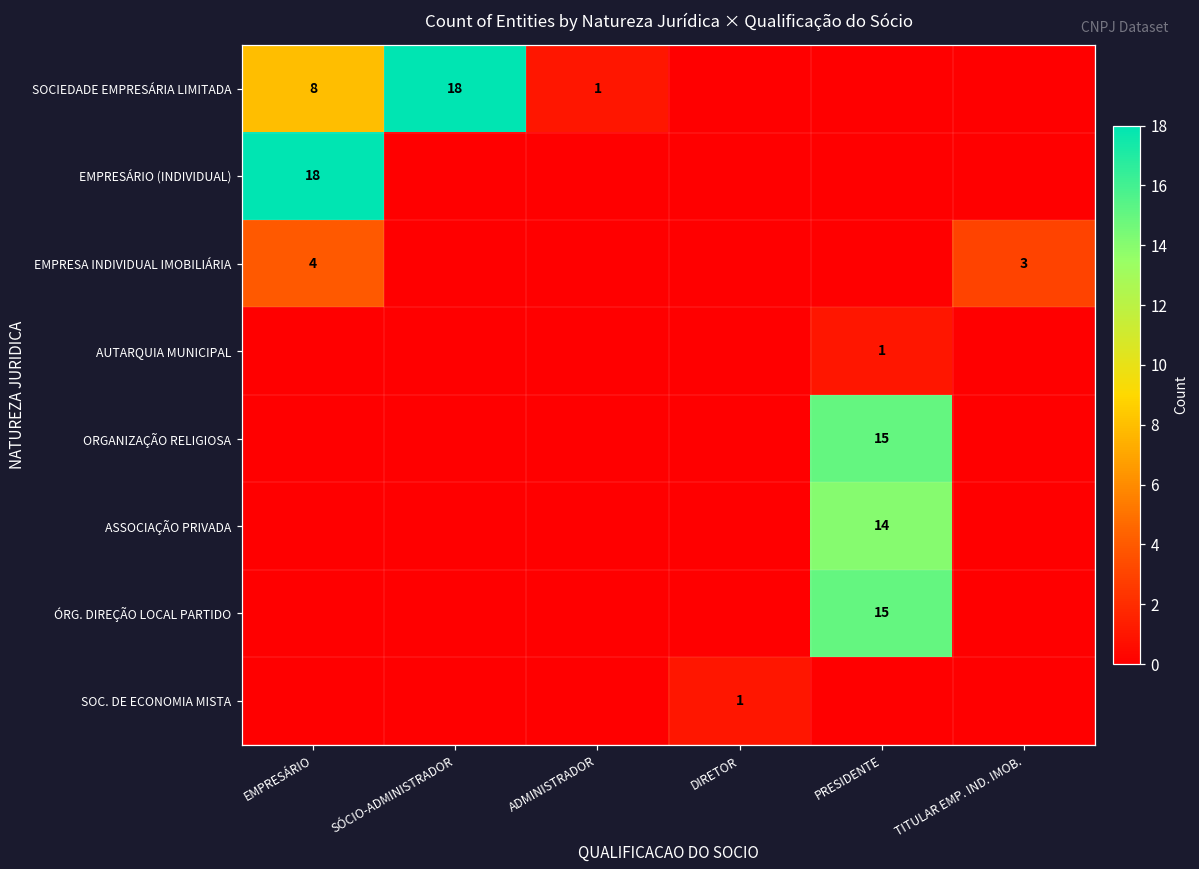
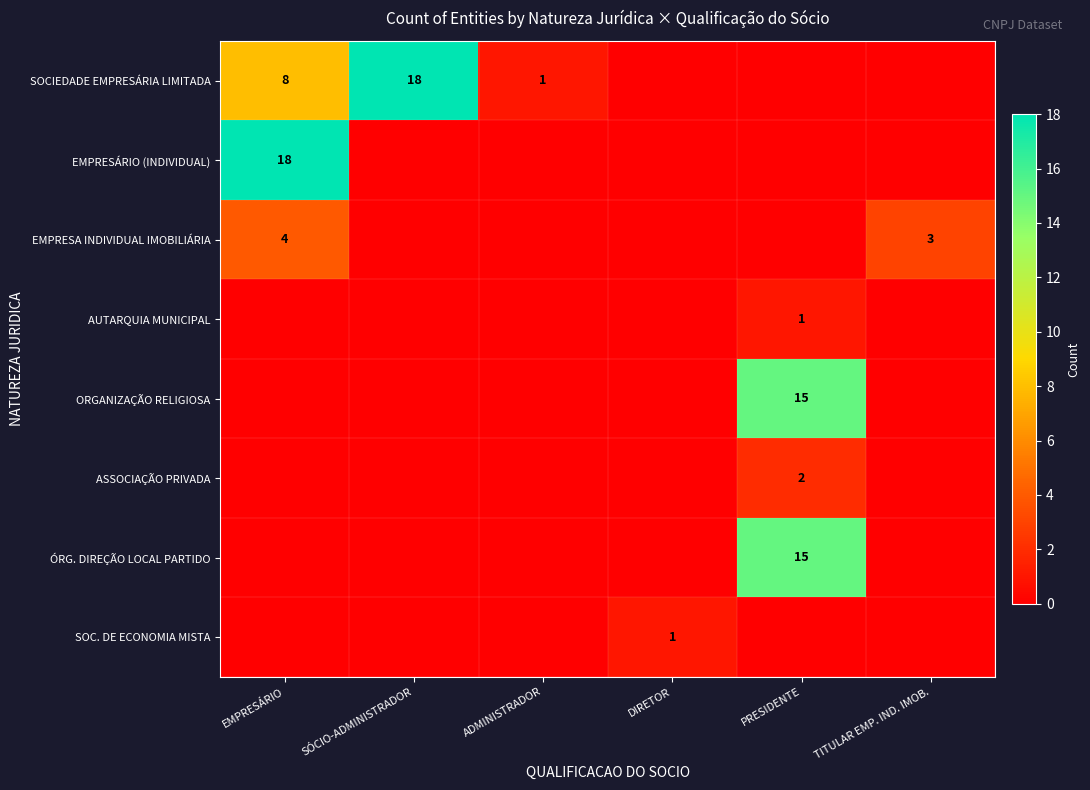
  {
    "SOCIEDADE EMPRESÁRIA LIMITADA": {
      "EMPRESÁRIO": 8,
      "SÓCIO-ADMINISTRADOR": 18,
      "ADMINISTRADOR": 1
    },
    "EMPRESÁRIO (INDIVIDUAL)": {
      "EMPRESÁRIO": 18
    },
    "EMPRESA INDIVIDUAL IMOBILIÁRIA": {
      "EMPRESÁRIO": 4,
      "TITULAR EMP. IND. IMOB.": 3
    },
    "AUTARQUIA MUNICIPAL": {
      "PRESIDENTE": 1
    },
    "ORGANIZAÇÃO RELIGIOSA": {
      "PRESIDENTE": 15
    },
    "ASSOCIAÇÃO PRIVADA": {
-     "PRESIDENTE": 14
+     "PRESIDENTE": 2
    },
    "ÓRG. DIREÇÃO LOCAL PARTIDO": {
      "PRESIDENTE": 15
    },
    "SOC. DE ECONOMIA MISTA": {
      "DIRETOR": 1
    }
  }
